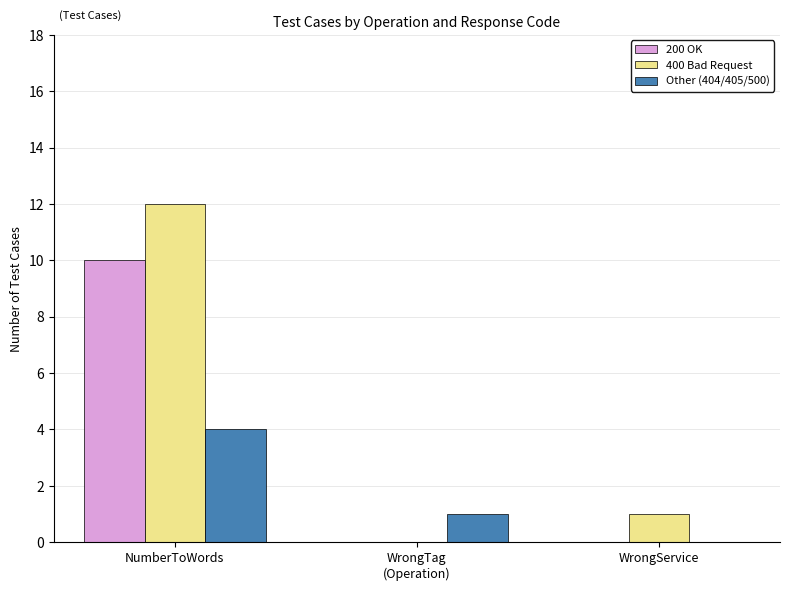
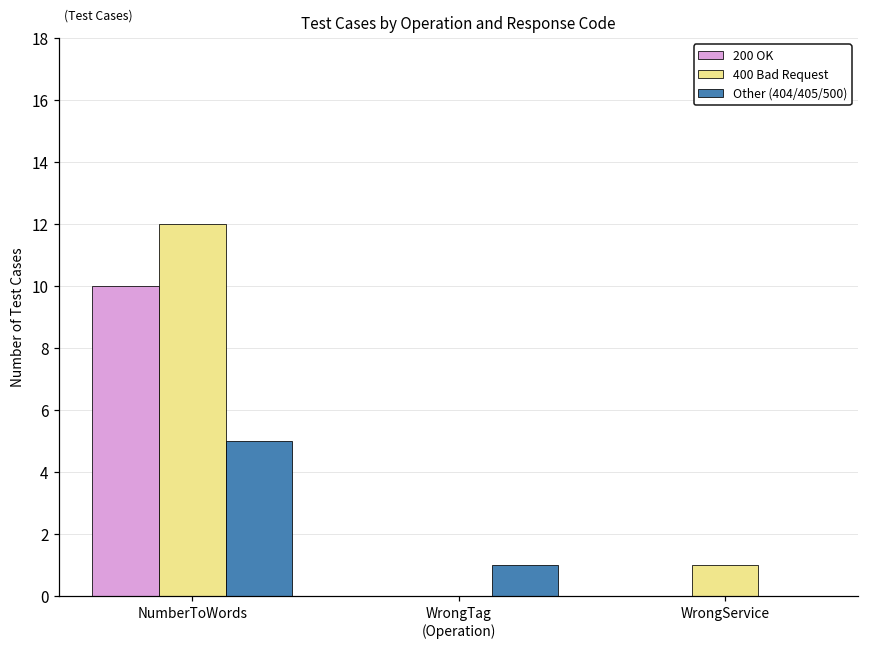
  {
    "200 OK": {
      "NumberToWords": 10,
      "WrongTag": 0,
      "WrongService": 0
    },
    "400 Bad Request": {
      "NumberToWords": 12,
      "WrongTag": 0,
      "WrongService": 1
    },
    "Other (404/405/500)": {
-     "NumberToWords": 4,
+     "NumberToWords": 5,
      "WrongTag": 1,
      "WrongService": 0
    }
  }
